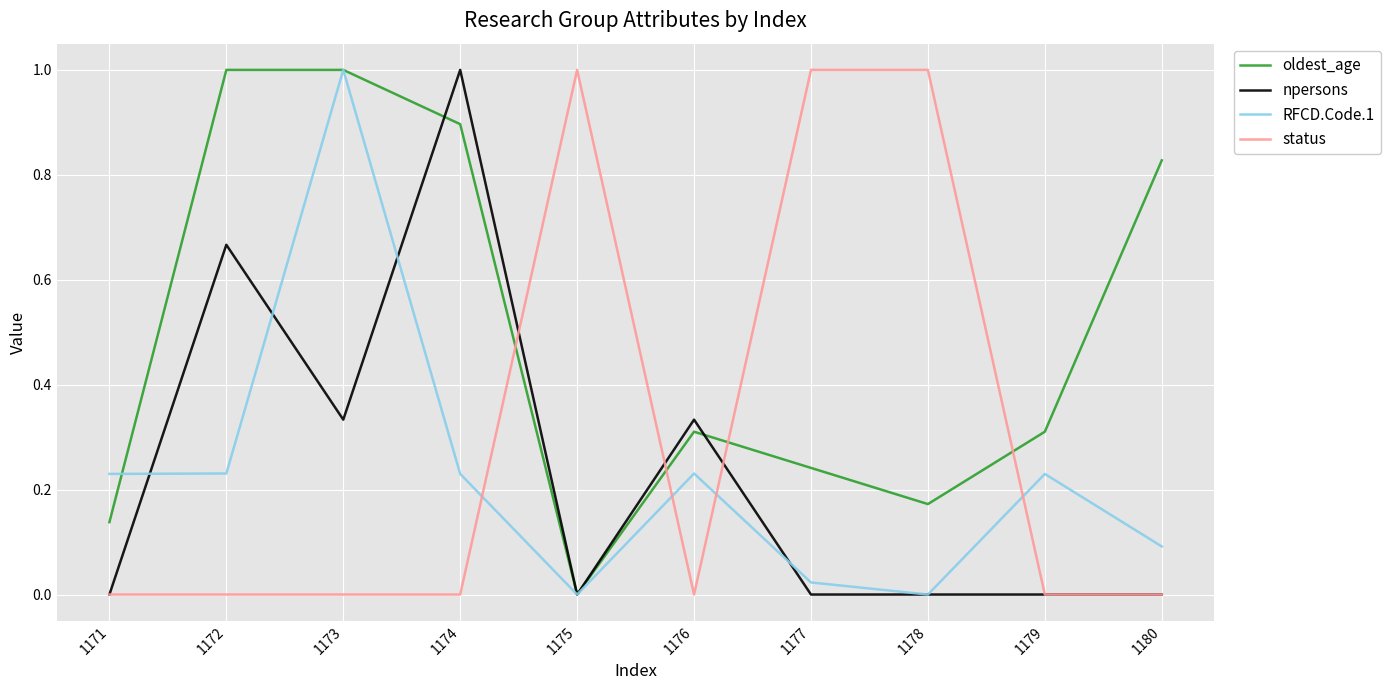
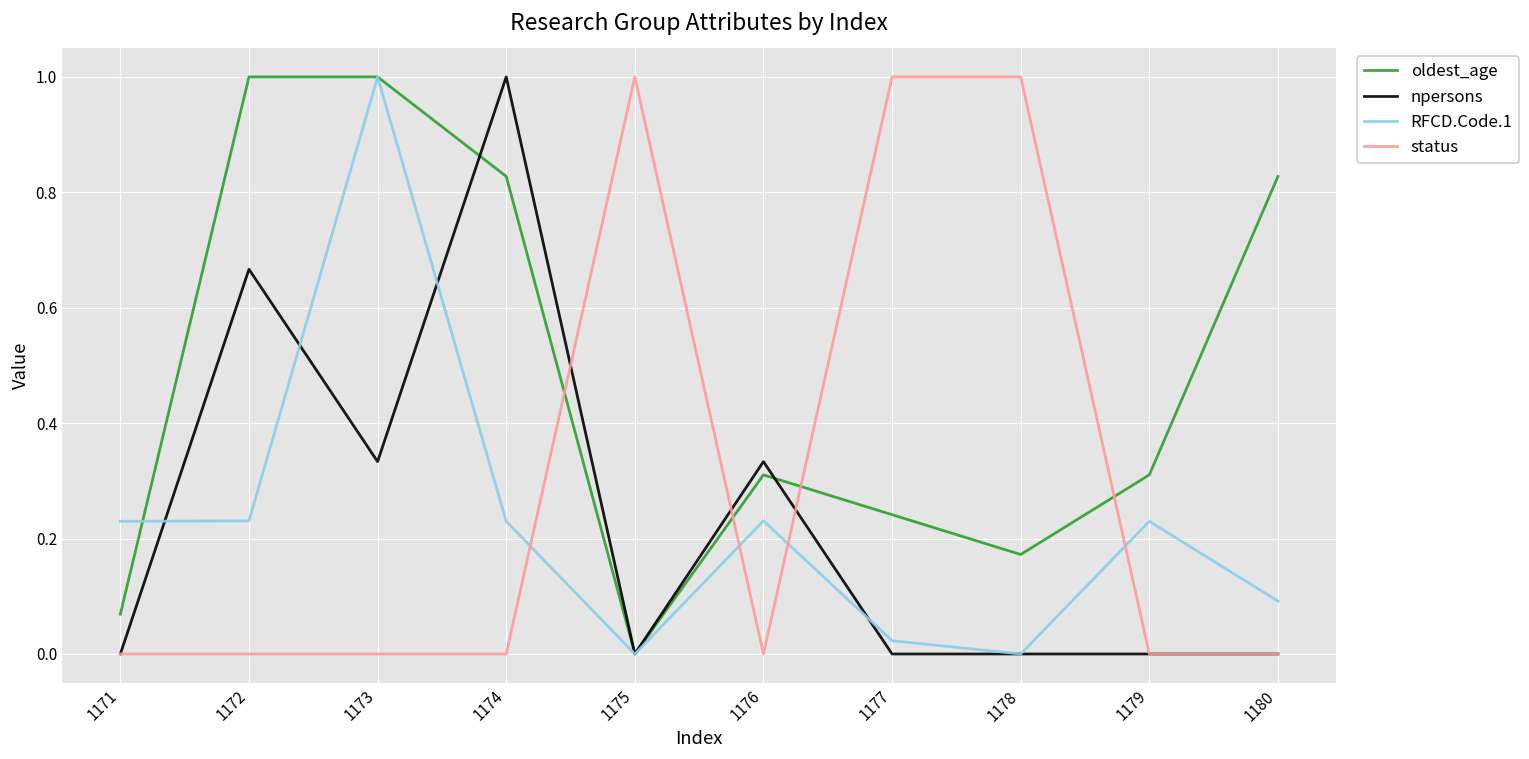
  {
    "oldest_age": {
-     "1171": 0.14,
+     "1171": 0.07,
      "1172": 1.00,
-     "1174": 0.90,
+     "1174": 0.83,
      "1176": 0.31,
      "1177": 0.24,
      "1178": 0.17,
      "1179": 0.31,
      "1180": 0.83
    },
    "npersons": {
      "1172": 0.67,
      "1173": 0.33,
      "1174": 1.00,
      "1176": 0.33,
      "1177": 0.00
    },
    "RFCD.Code.1": {
      "1171": 0.23,
      "1172": 0.23,
      "1174": 0.23,
      "1176": 0.23,
      "1177": 0.02,
      "1179": 0.23,
      "1180": 0.09
    },
    "status": {
      "1172": 0.00,
      "1173": 0.00,
      "1174": 0.00,
      "1175": 1.00,
      "1176": 0.00,
      "1177": 1.00,
      "1178": 1.00
    }
  }
